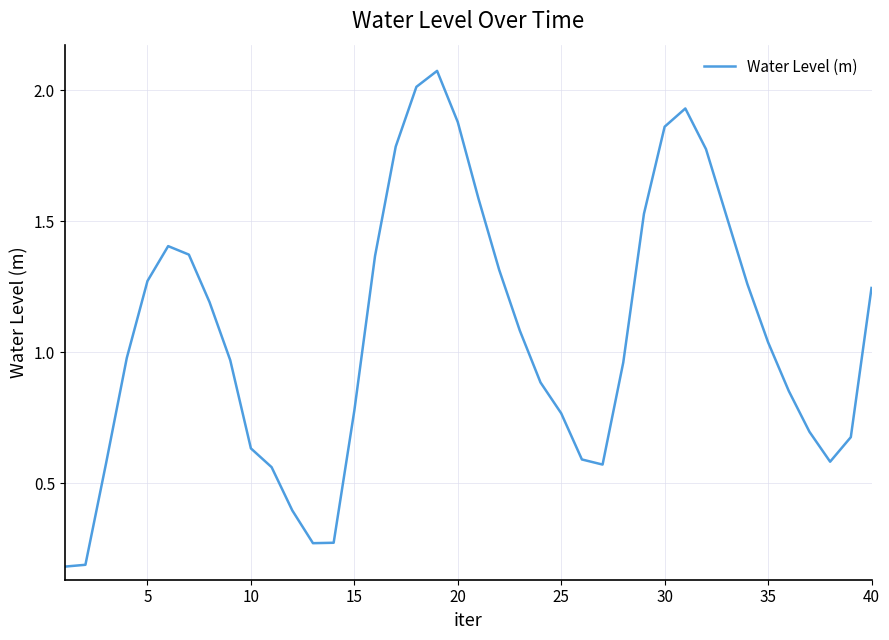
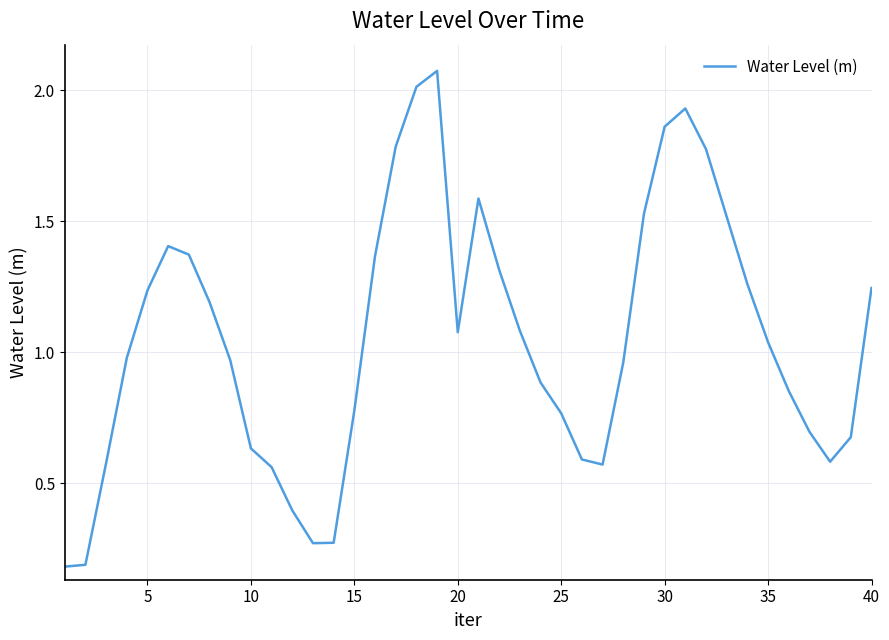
  {
-   "5": 1.27,
+   "5": 1.24,
    "10": 0.63,
    "15": 0.78,
-   "20": 1.88,
+   "20": 1.08,
    "25": 0.77,
    "30": 1.86,
    "35": 1.04,
    "40": 1.24
  }
